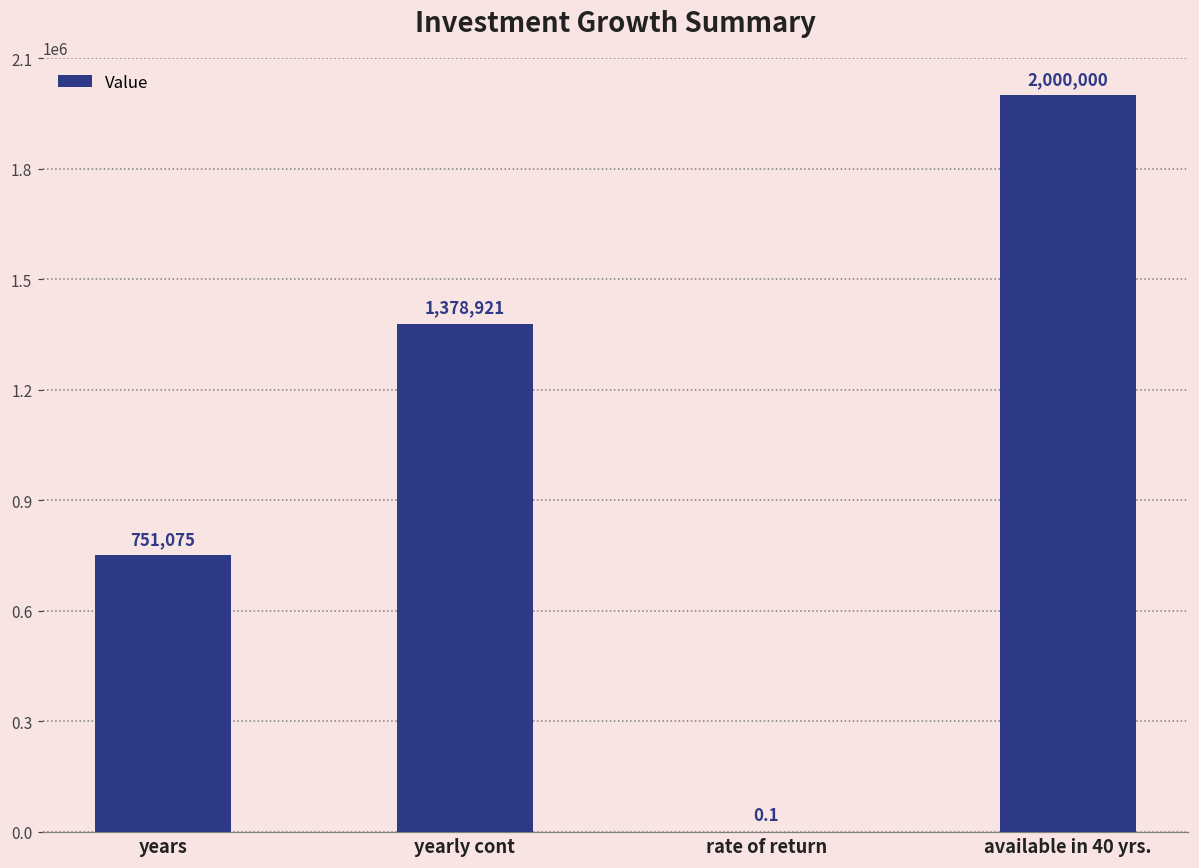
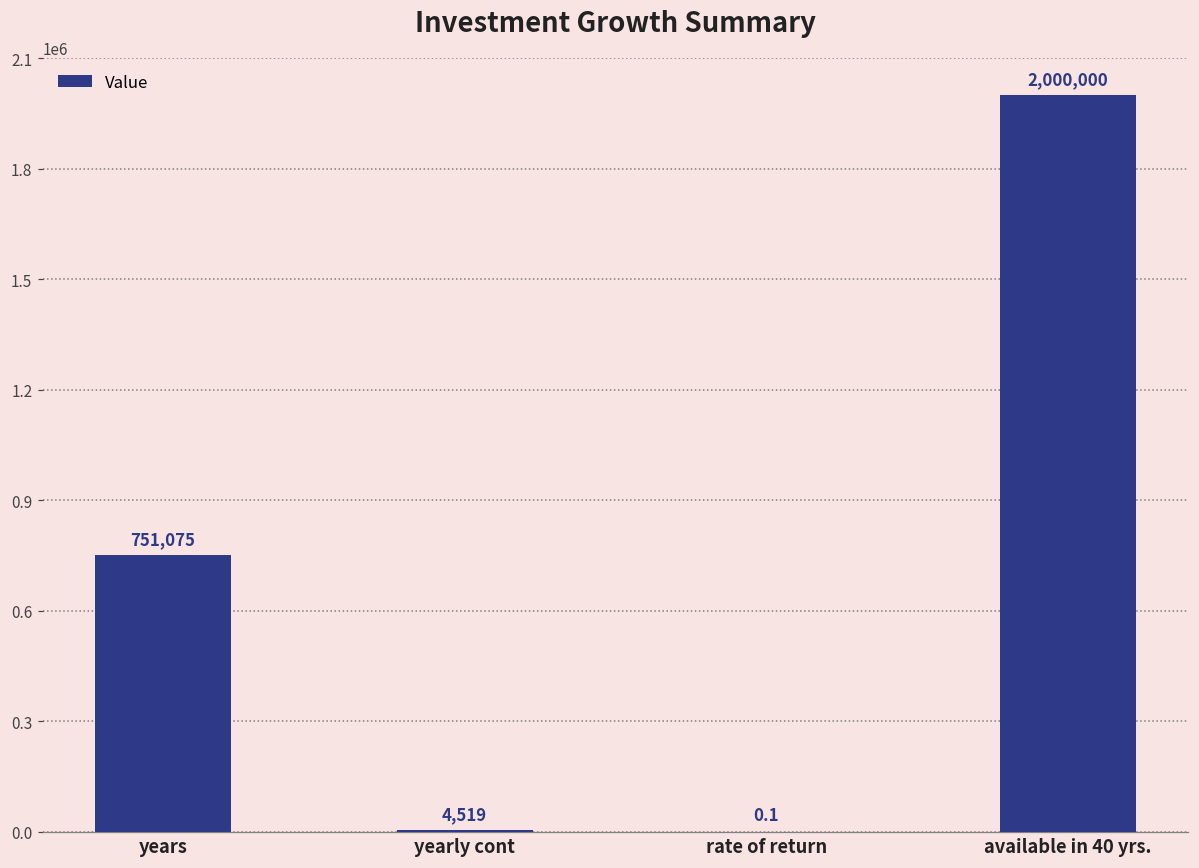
  {
    "years": "751,075",
-   "yearly cont": "1,378,921",
+   "yearly cont": "4,519",
    "rate of return": "0.1",
    "available in 40 yrs.": "2,000,000"
  }
